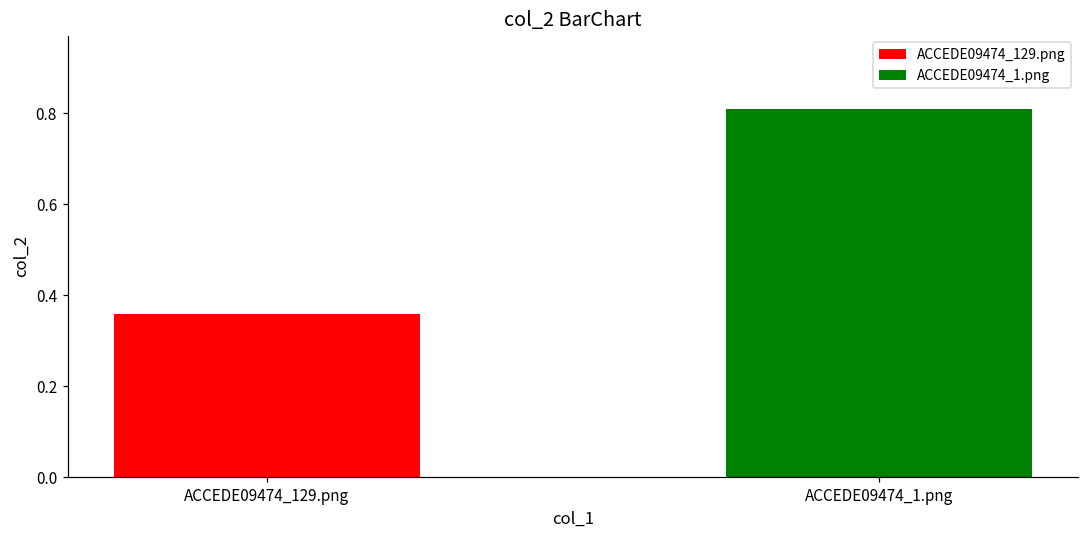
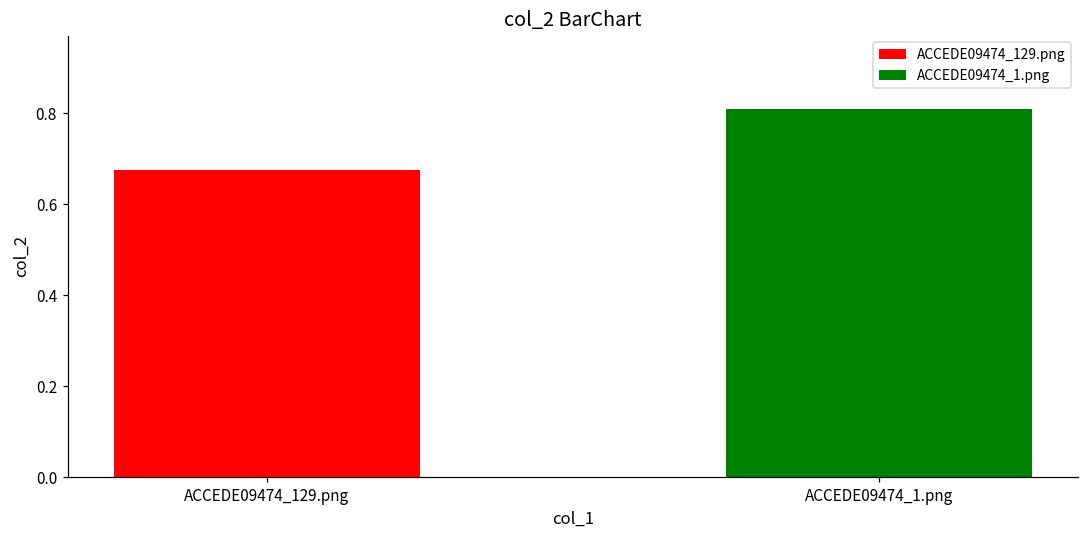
  {
-   "ACCEDE09474_129.png": 0.36,
+   "ACCEDE09474_129.png": 0.68,
    "ACCEDE09474_1.png": 0.81
  }
